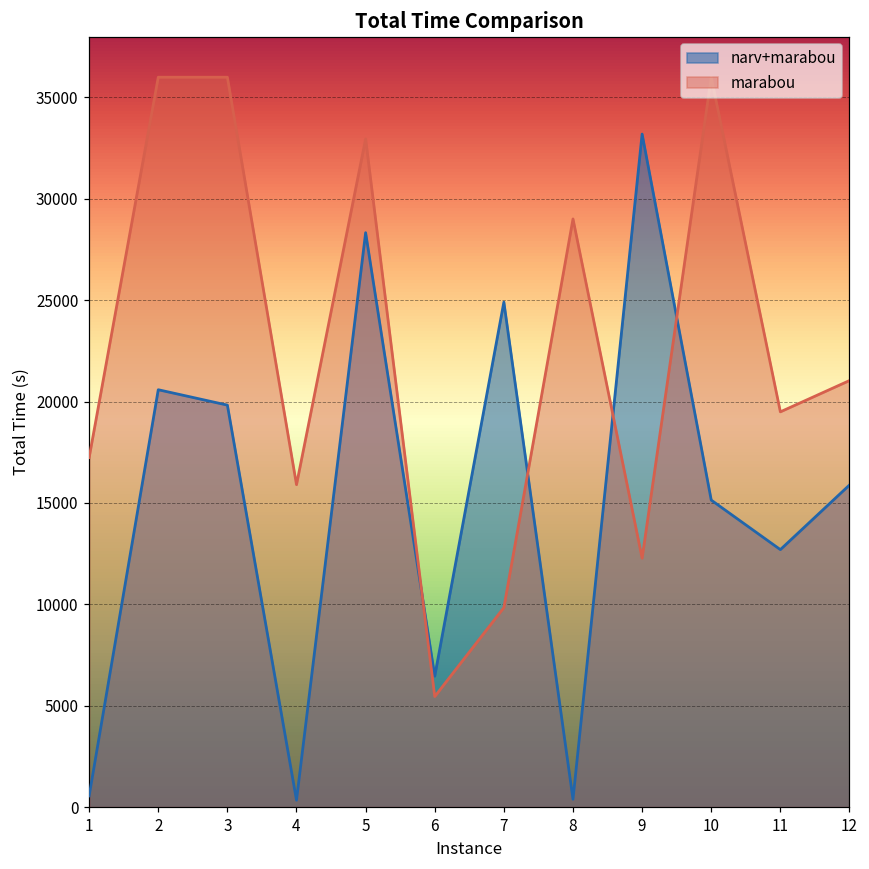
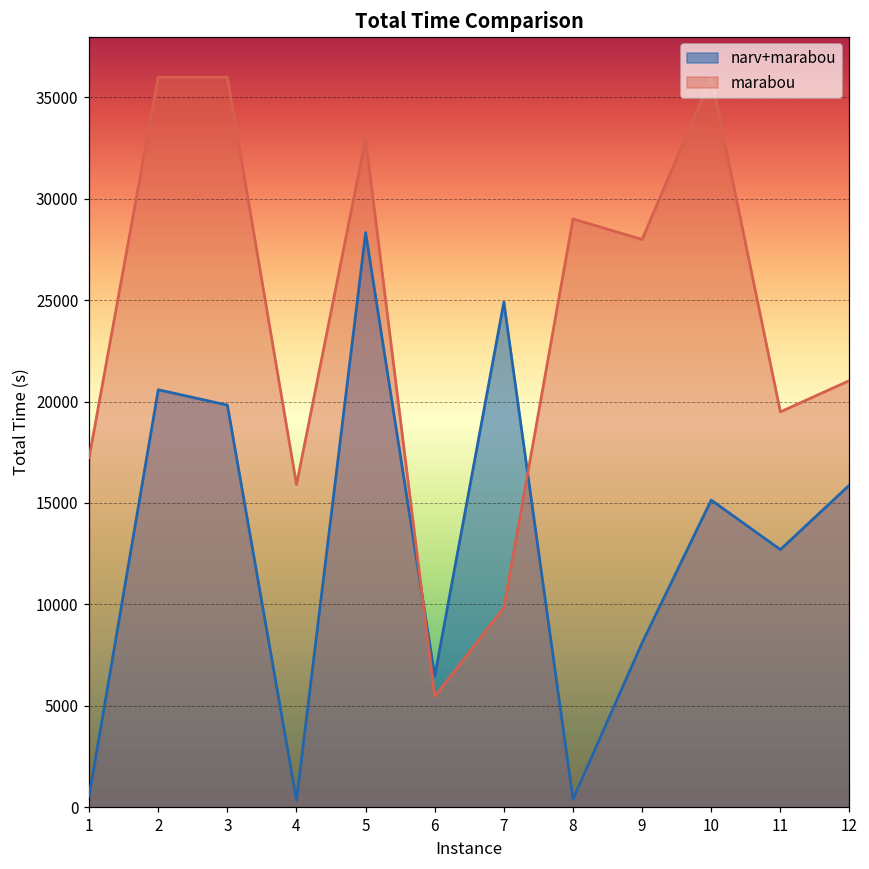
  {
    "narv+marabou": {
      "1": 600,
      "2": 20600,
      "3": 19800,
      "4": 300,
      "5": 28300,
      "6": 6500,
      "7": 24900,
      "8": 400,
-     "9": 33200,
+     "9": 8100,
      "10": 15100,
      "11": 12700,
      "12": 15900
    },
    "marabou": {
      "1": 17200,
      "2": 36000,
      "3": 36000,
      "4": 15900,
      "5": 33000,
      "6": 5500,
      "7": 9800,
      "8": 29000,
-     "9": 12300,
+     "9": 28000,
      "11": 19500,
      "12": 21000
    }
  }
